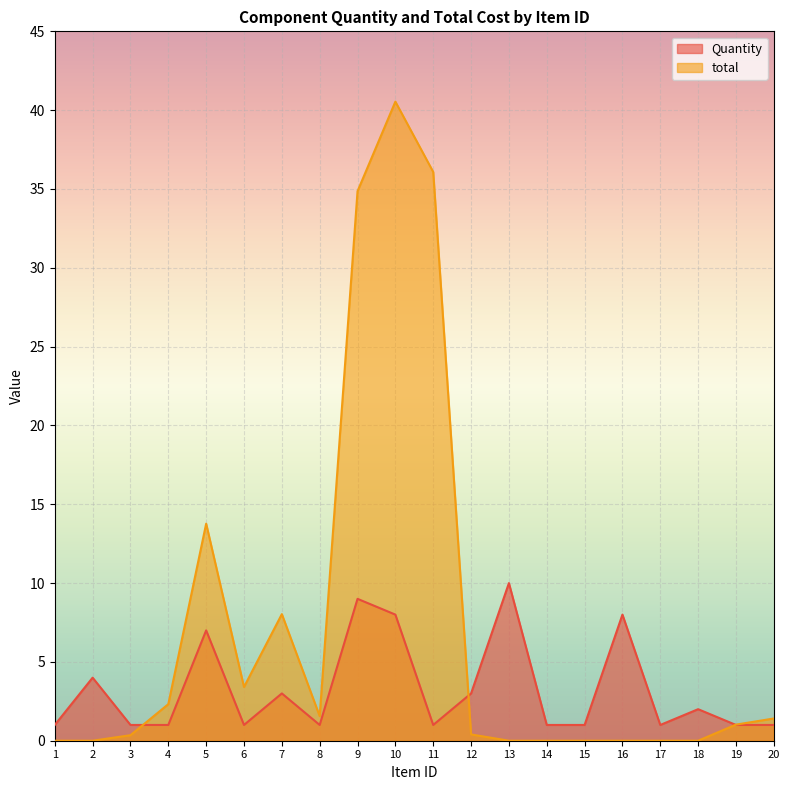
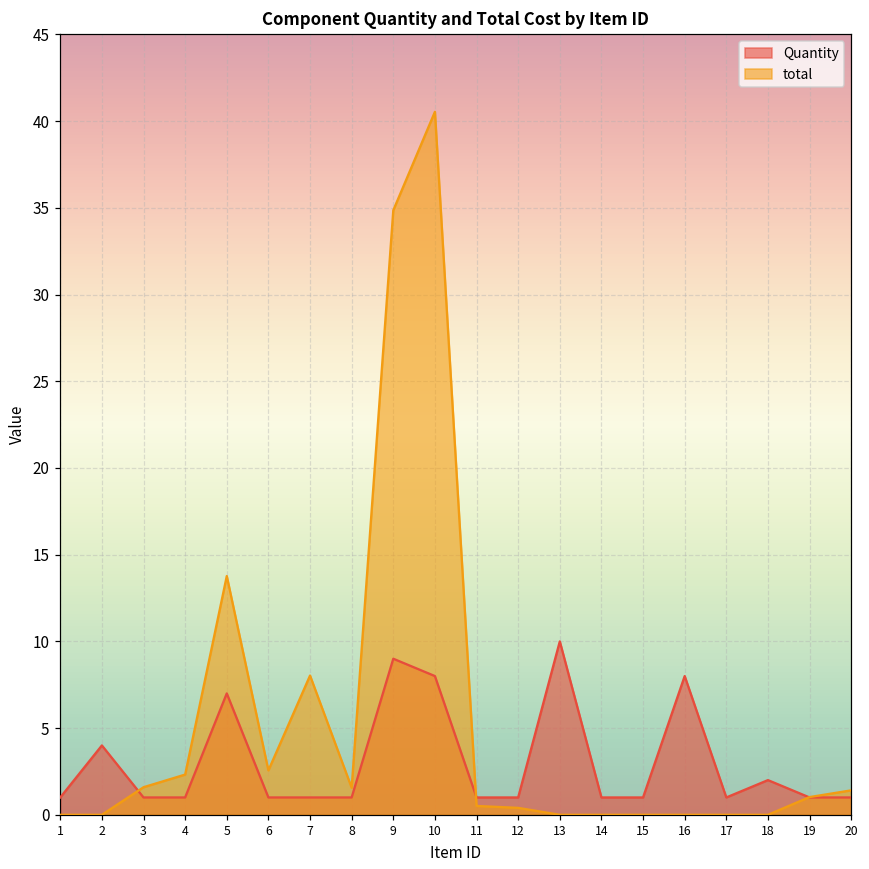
  {
    "Quantity": {
      "1": 1,
      "2": 4,
      "3": 1,
      "4": 1,
      "5": 7,
      "6": 1,
-     "7": 3,
+     "7": 1,
      "8": 1,
      "9": 9,
      "10": 8,
      "11": 1,
-     "12": 3,
+     "12": 1,
      "13": 10,
      "14": 1,
      "15": 1,
      "16": 8,
      "17": 1,
      "18": 2,
      "20": 1
    },
    "total": {
      "1": 0.0,
      "2": 0.0,
-     "3": 0.4,
+     "3": 1.6,
      "4": 2.3,
      "5": 13.8,
-     "6": 3.4,
+     "6": 2.6,
      "7": 8.0,
      "8": 1.6,
      "9": 34.9,
      "10": 40.5,
-     "11": 36.1,
+     "11": 0.5,
      "12": 0.4,
      "13": 0.0,
      "14": 0.0,
      "15": 0.0,
      "16": 0.0,
      "17": 0.0,
      "18": 0.0,
      "20": 1.4
    }
  }
